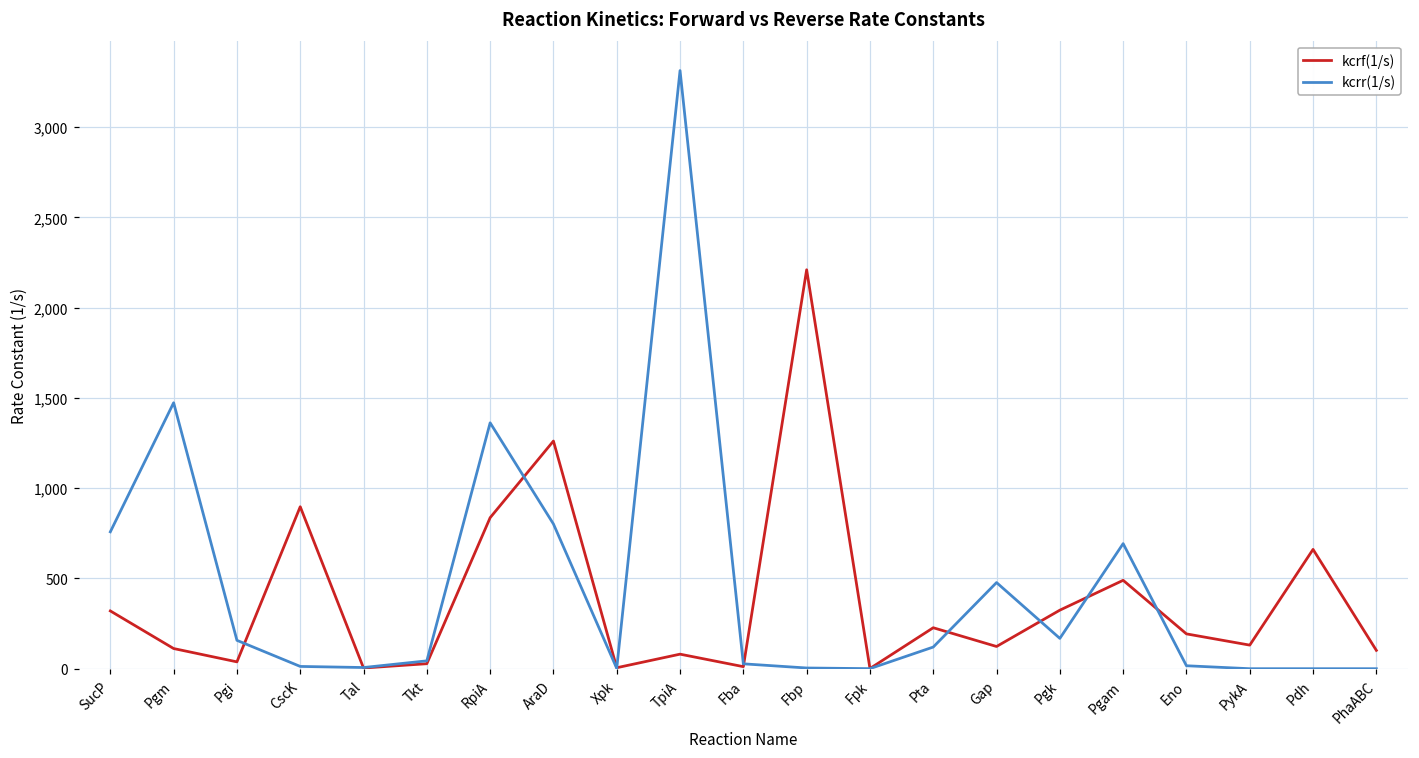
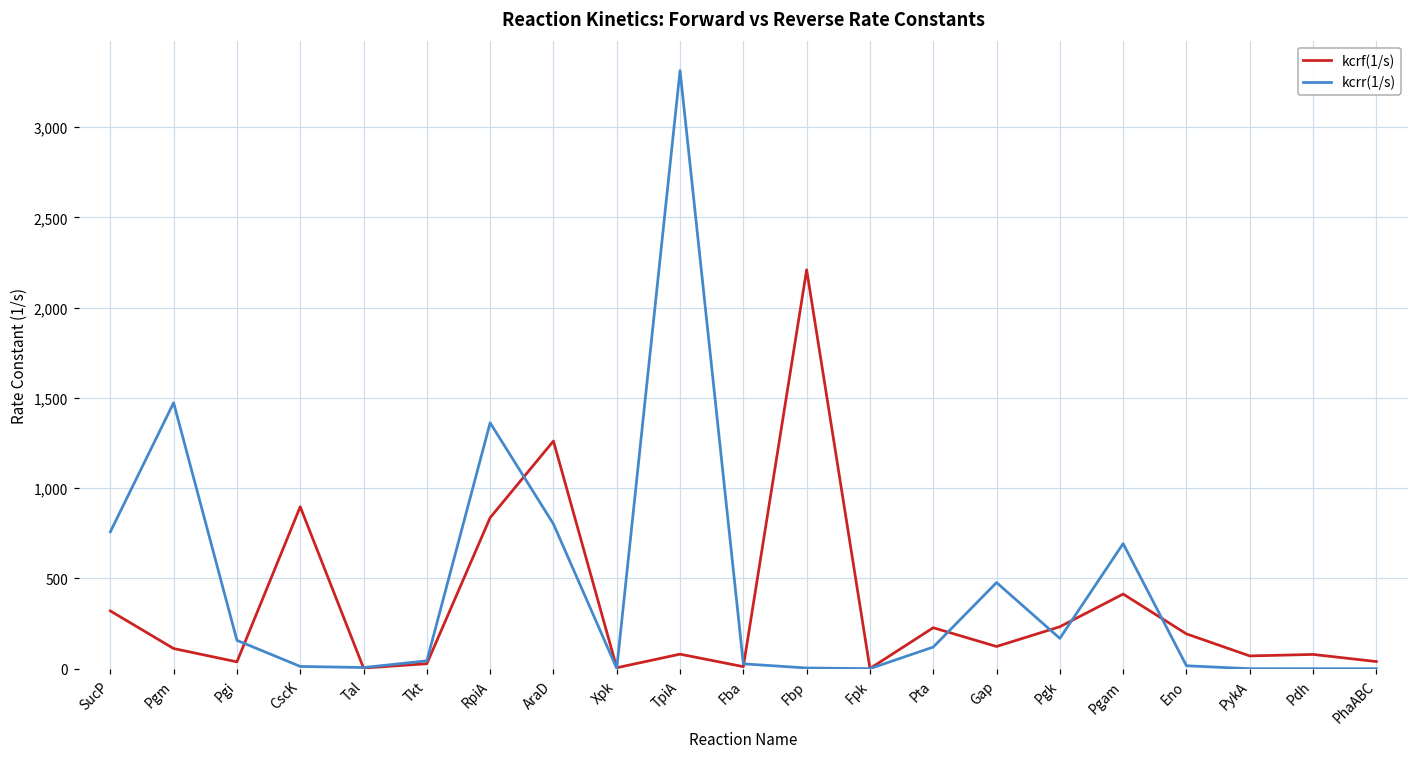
  {
    "kcrf(1/s)": {
      "SucP": "320",
      "Pgm": "110",
      "Pgi": "40",
      "CscK": "900",
      "Tkt": "30",
      "RpiA": "840",
      "AraD": "1,260",
      "TpiA": "80",
      "Fba": "10",
      "Fbp": "2,210",
      "Pta": "230",
      "Gap": "120",
-     "Pgk": "320",
-     "Pgam": "490",
+     "Pgk": "230",
+     "Pgam": "410",
      "Eno": "190",
-     "PykA": "130",
-     "Pdh": "660",
-     "PhaABC": "100"
+     "PykA": "70",
+     "Pdh": "80",
+     "PhaABC": "40"
    },
    "kcrr(1/s)": {
      "SucP": "760",
      "Pgm": "1,470",
      "Pgi": "160",
      "CscK": "10",
      "Tkt": "40",
      "RpiA": "1,360",
      "AraD": "800",
      "TpiA": "3,310",
      "Fba": "30",
      "Fbp": "0",
      "Pta": "120",
      "Gap": "480",
      "Pgk": "170",
      "Pgam": "690",
      "Eno": "20",
      "PykA": "0",
      "Pdh": "0",
      "PhaABC": "0"
    }
  }
